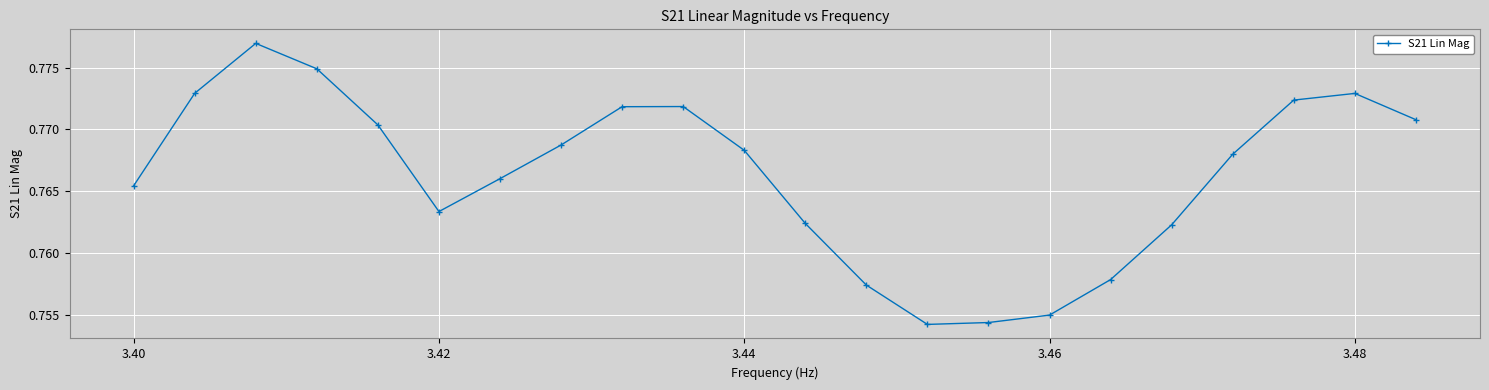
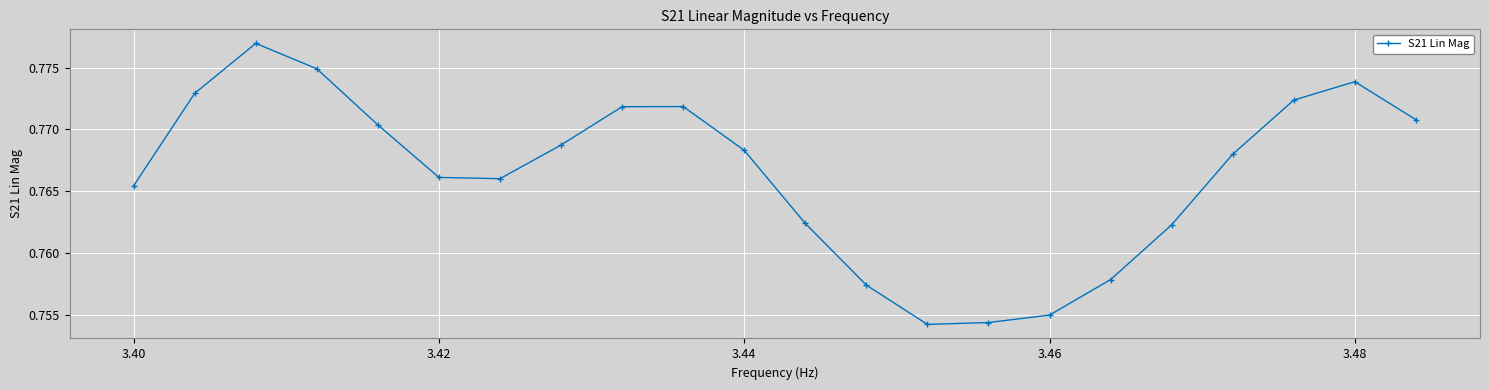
  {
    "3.40": 0.7654,
-   "3.42": 0.7634,
+   "3.42": 0.7661,
    "3.44": 0.7683,
    "3.46": 0.7550,
-   "3.48": 0.7729
+   "3.48": 0.7739
  }
